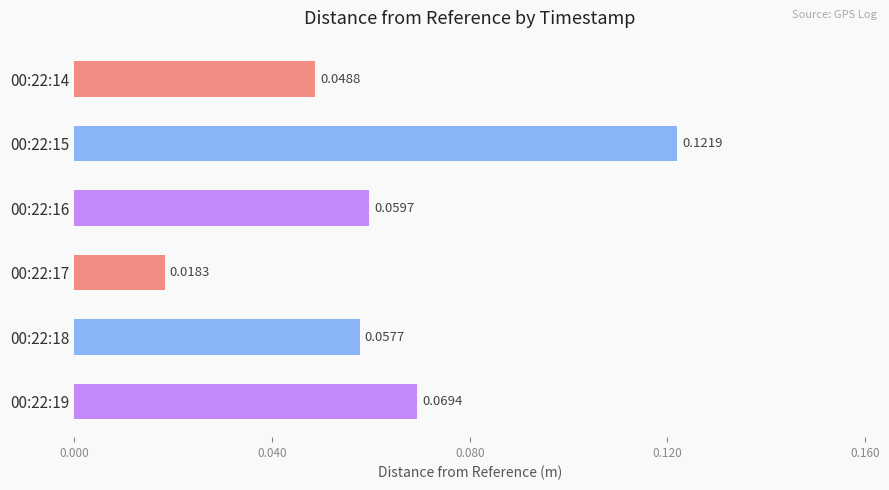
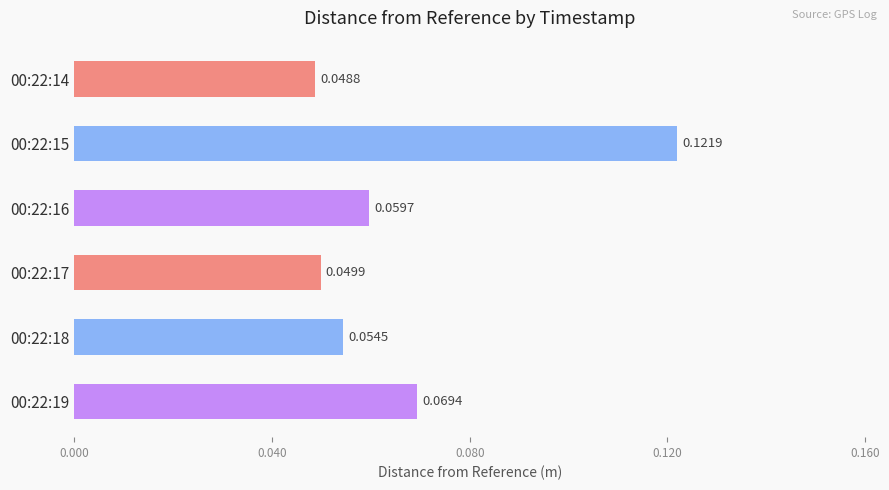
  {
    "00:22:14": 0.0488,
    "00:22:15": 0.1219,
    "00:22:16": 0.0597,
-   "00:22:17": 0.0183,
-   "00:22:18": 0.0577,
+   "00:22:17": 0.0499,
+   "00:22:18": 0.0545,
    "00:22:19": 0.0694
  }
